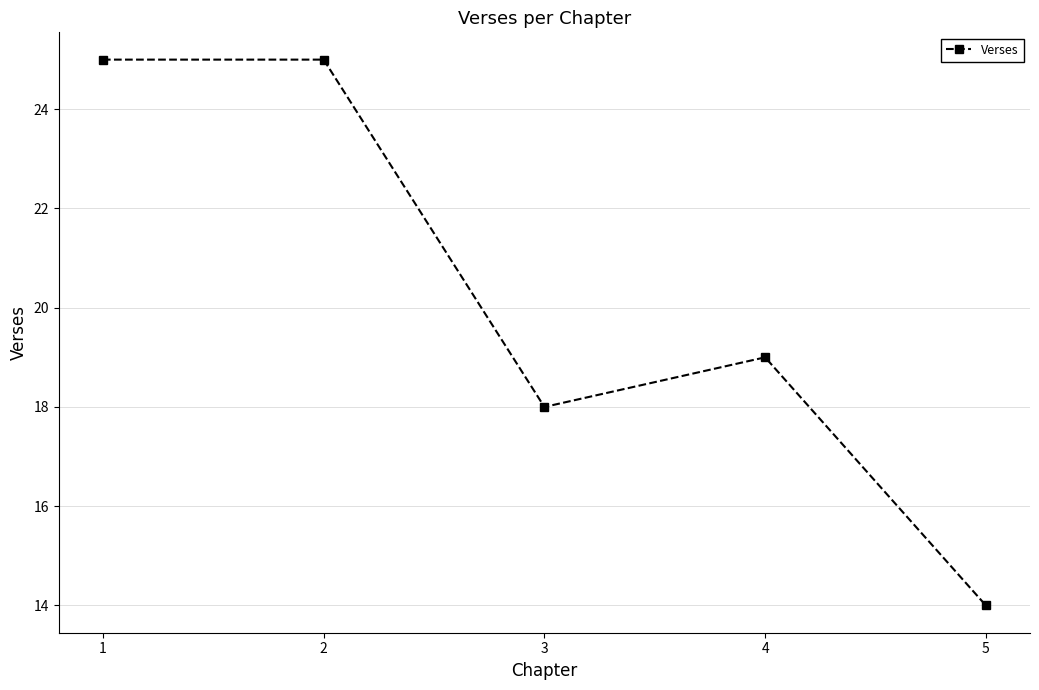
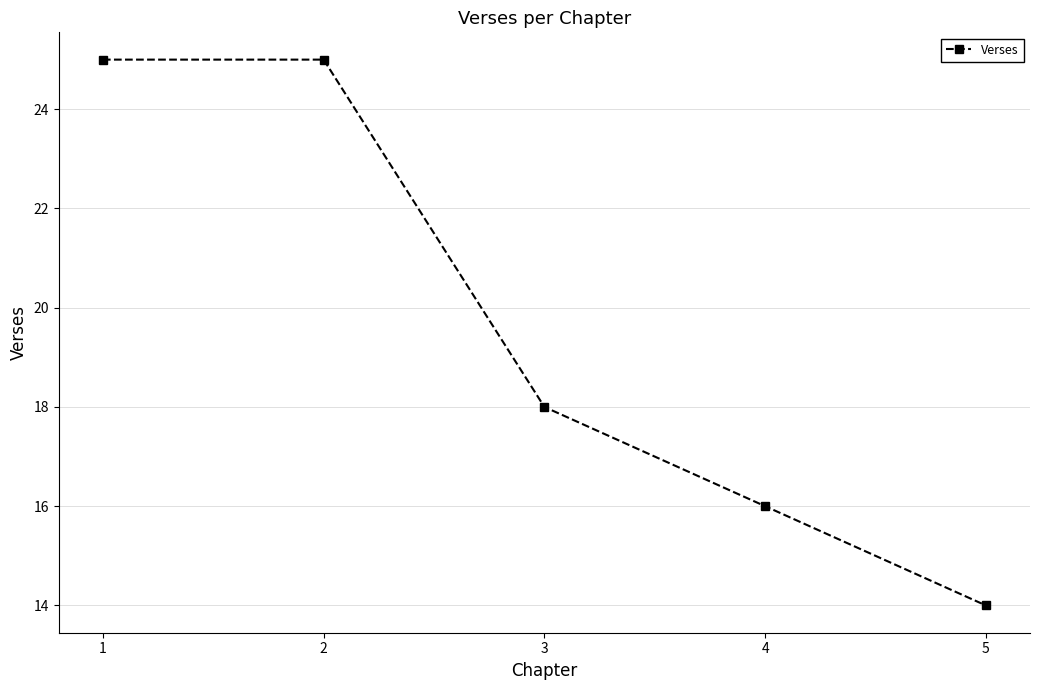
  {
    "1": 25,
    "2": 25,
    "3": 18,
-   "4": 19,
+   "4": 16,
    "5": 14
  }
